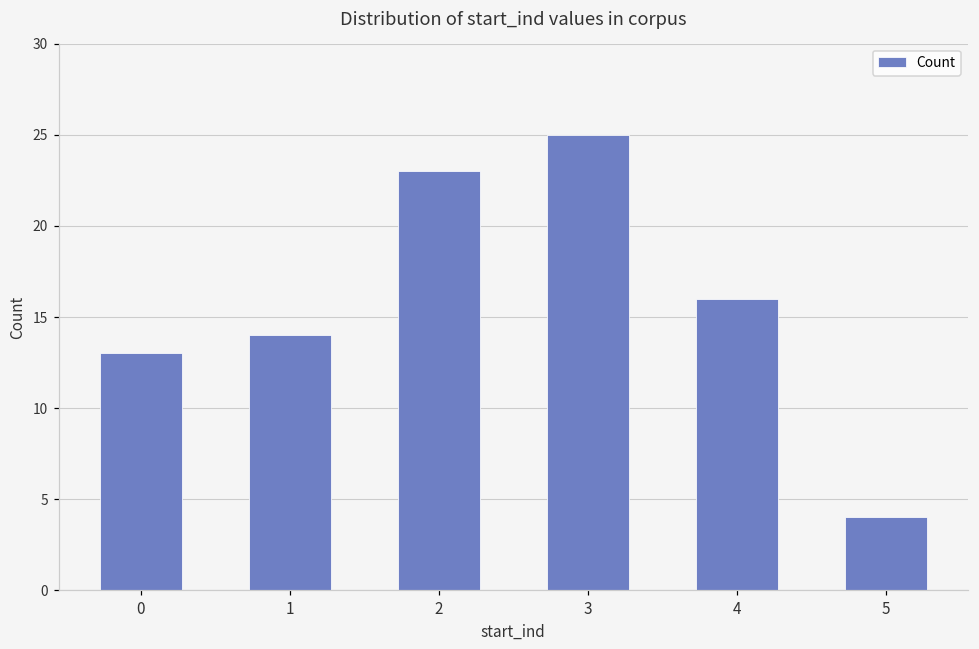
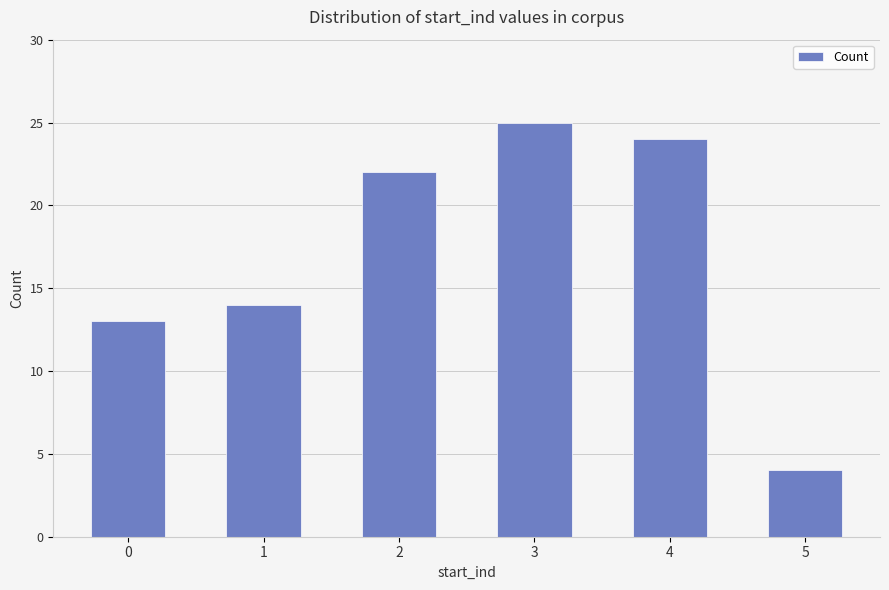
  {
    "0": 13,
    "1": 14,
-   "2": 23,
+   "2": 22,
    "3": 25,
-   "4": 16,
+   "4": 24,
    "5": 4
  }
